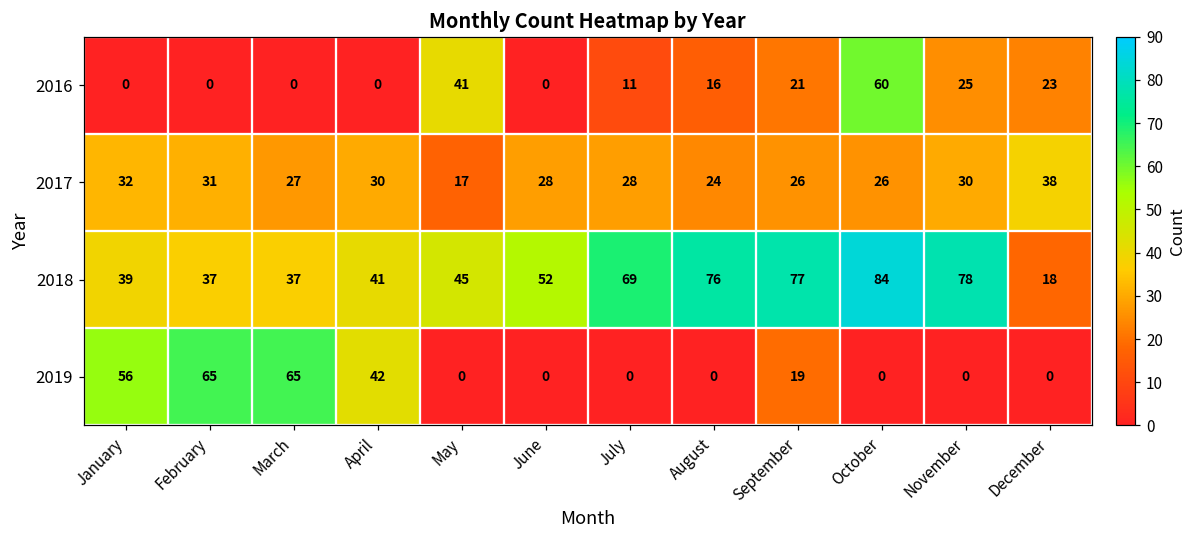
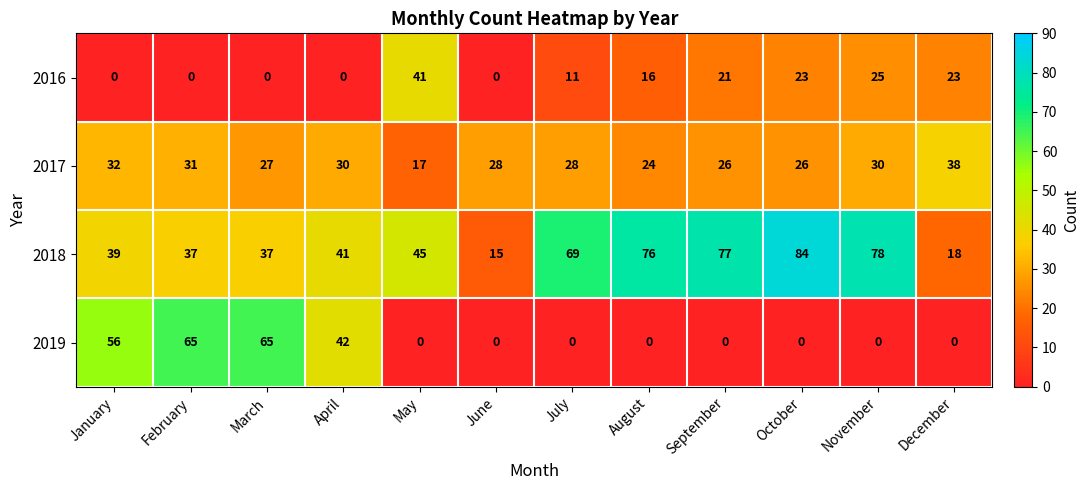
  {
    "2016": {
      "January": 0,
      "February": 0,
      "March": 0,
      "April": 0,
      "May": 41,
      "June": 0,
      "July": 11,
      "August": 16,
      "September": 21,
-     "October": 60,
+     "October": 23,
      "November": 25,
      "December": 23
    },
    "2017": {
      "January": 32,
      "February": 31,
      "March": 27,
      "April": 30,
      "May": 17,
      "June": 28,
      "July": 28,
      "August": 24,
      "September": 26,
      "October": 26,
      "November": 30,
      "December": 38
    },
    "2018": {
      "January": 39,
      "February": 37,
      "March": 37,
      "April": 41,
      "May": 45,
-     "June": 52,
+     "June": 15,
      "July": 69,
      "August": 76,
      "September": 77,
      "October": 84,
      "November": 78,
      "December": 18
    },
    "2019": {
      "January": 56,
      "February": 65,
      "March": 65,
      "April": 42,
      "May": 0,
      "June": 0,
      "July": 0,
      "August": 0,
-     "September": 19,
+     "September": 0,
      "October": 0,
      "November": 0,
      "December": 0
    }
  }
